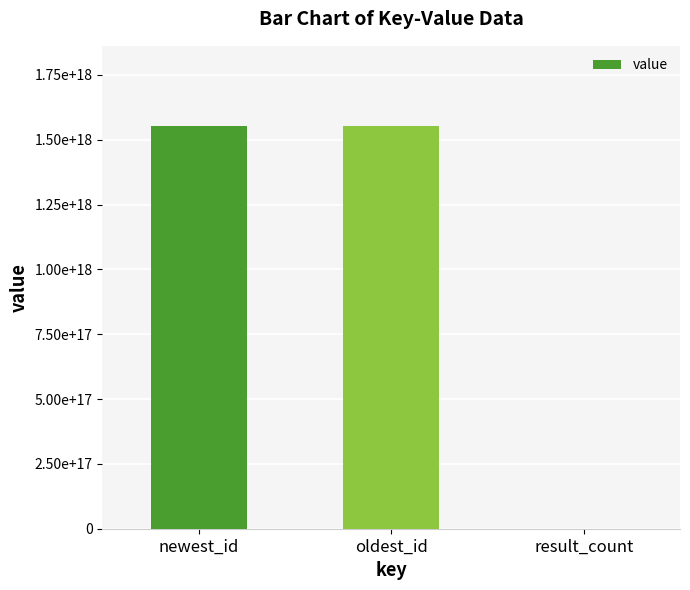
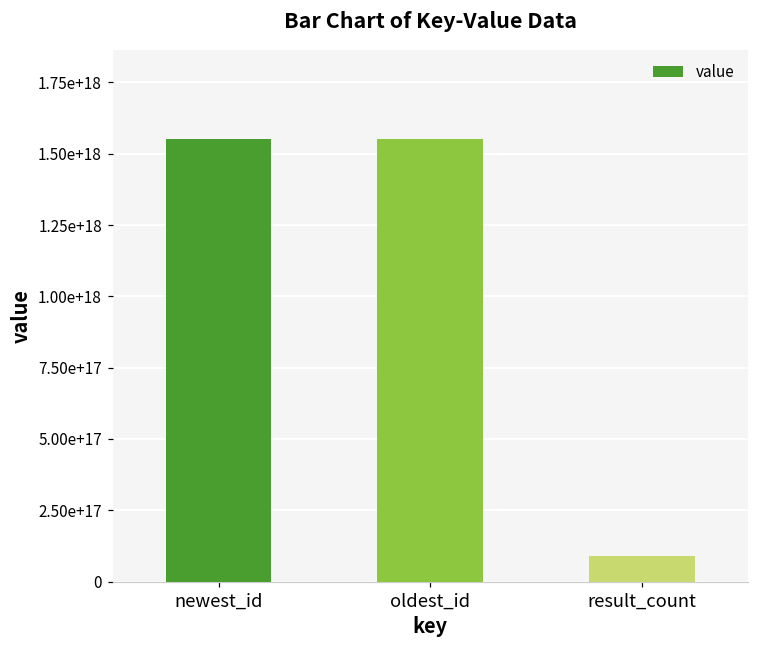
  {
    "newest_id": 1550000000000000000,
    "oldest_id": 1550000000000000000,
-   "result_count": 0
+   "result_count": 90000000000000000
  }
